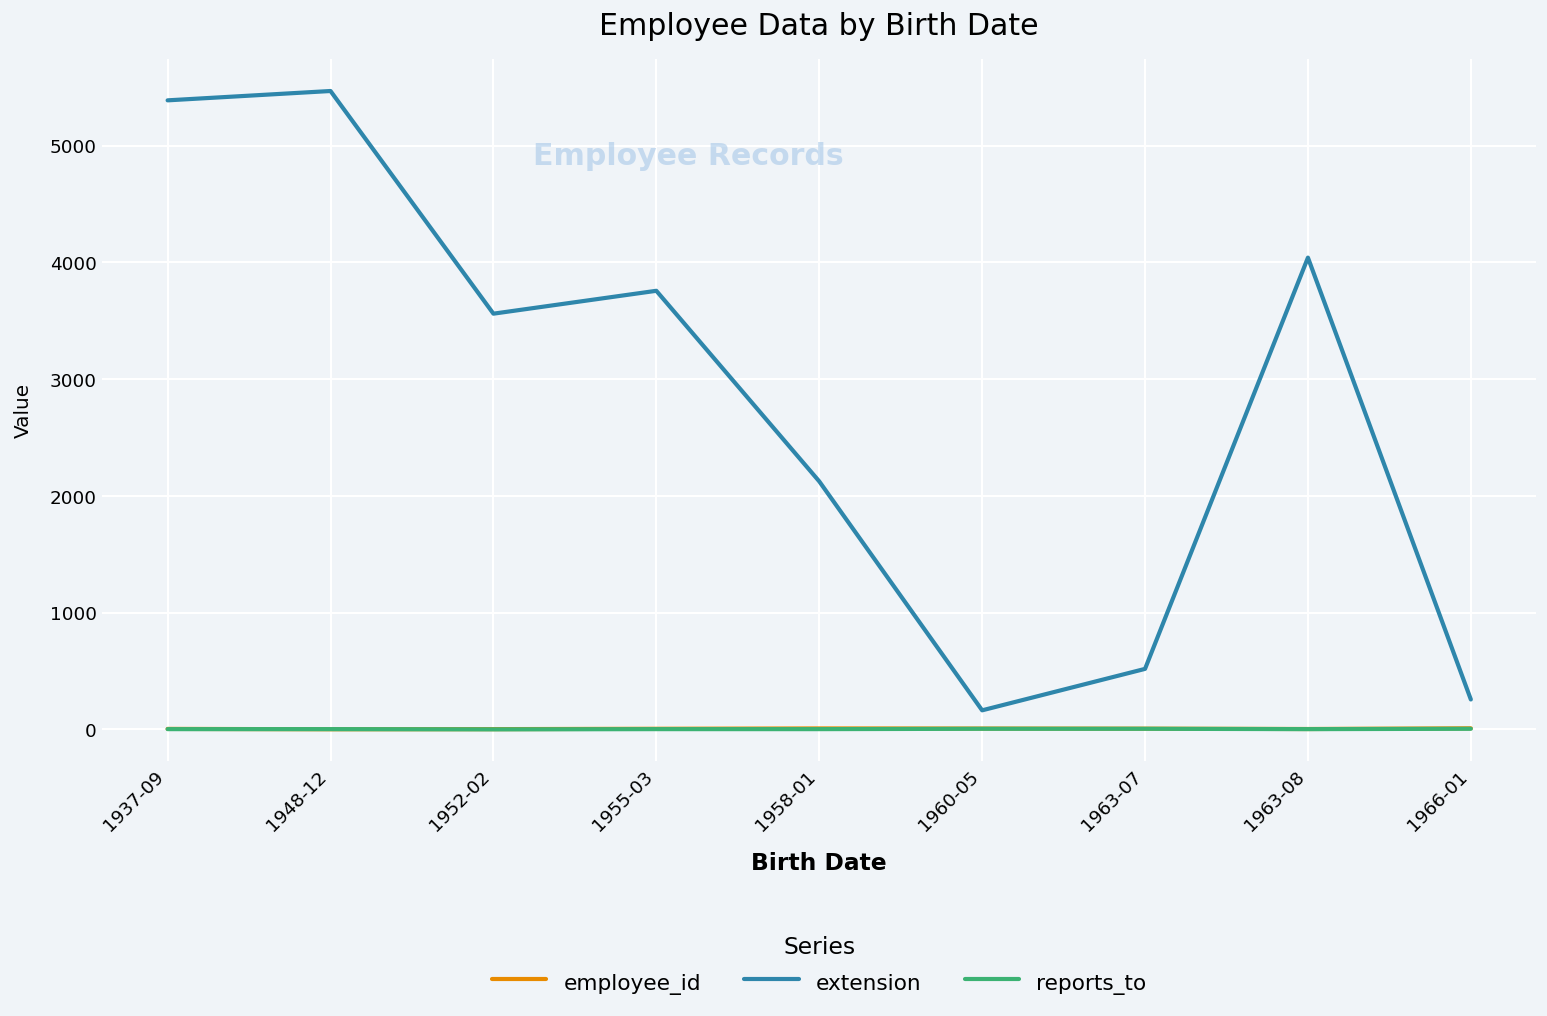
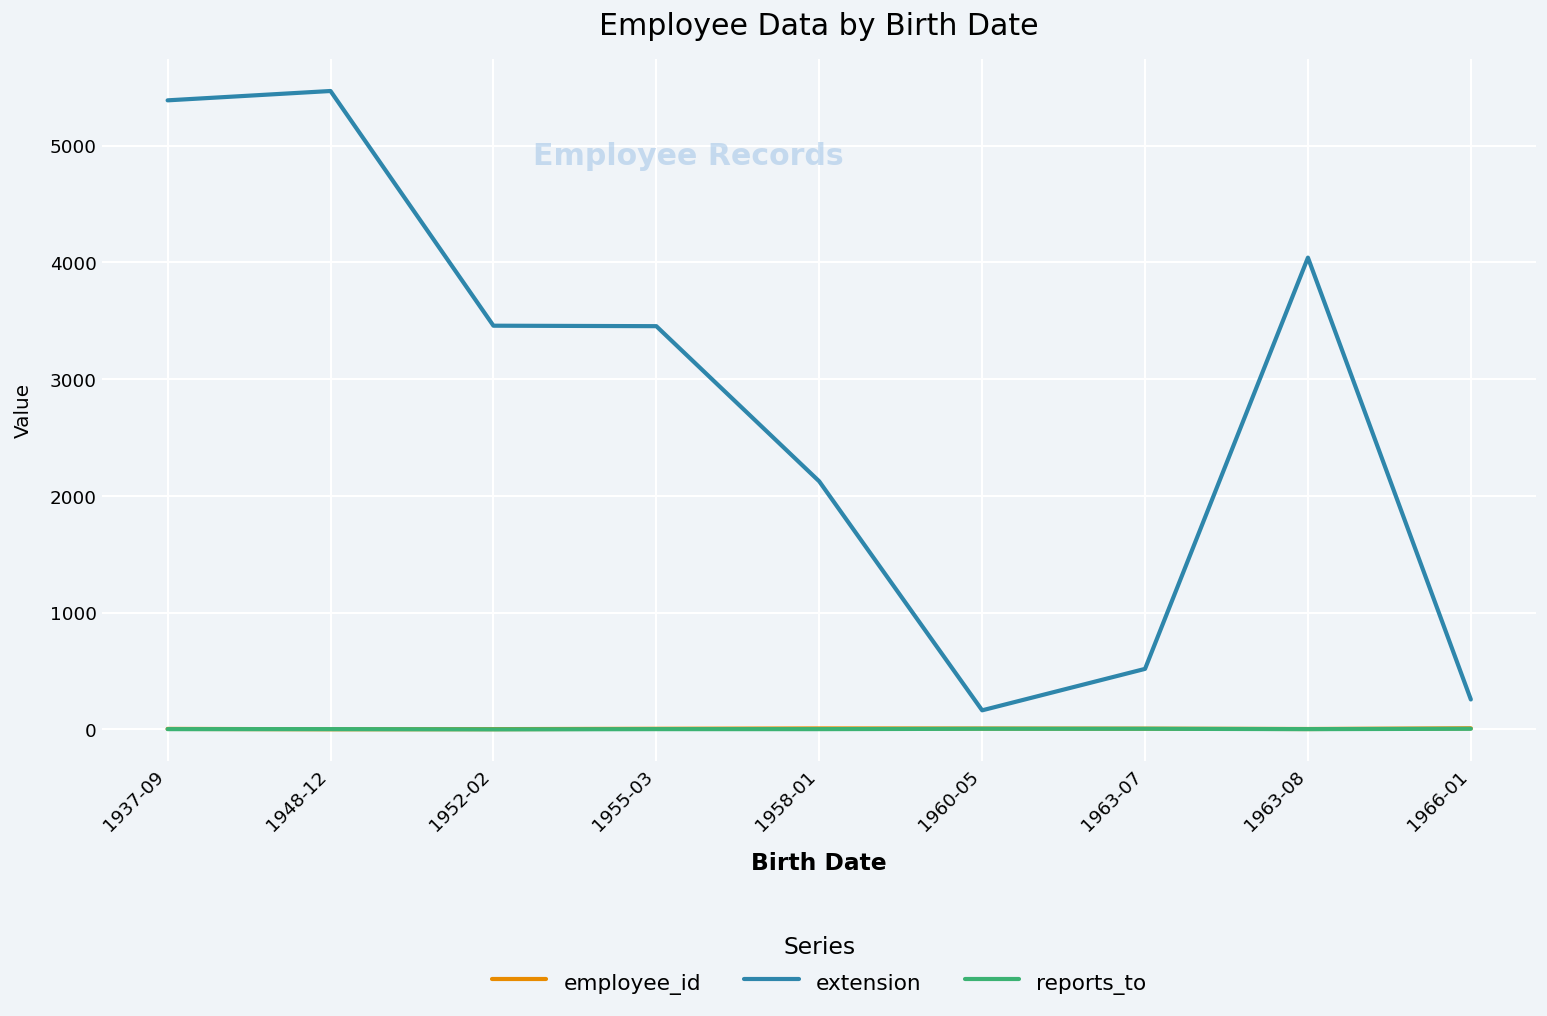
  {
    "reports_to": {
      "1937-09": 0,
      "1948-12": 0,
      "1952-02": 0,
      "1955-03": 0,
      "1958-01": 0,
      "1960-05": 0,
      "1963-07": 0,
      "1963-08": 0,
      "1966-01": 0
    },
    "extension": {
      "1937-09": 5400,
      "1948-12": 5500,
-     "1952-02": 3600,
-     "1955-03": 3800,
+     "1952-02": 3500,
+     "1955-03": 3500,
      "1958-01": 2100,
      "1960-05": 200,
      "1963-07": 500,
      "1963-08": 4000,
      "1966-01": 300
    }
  }
